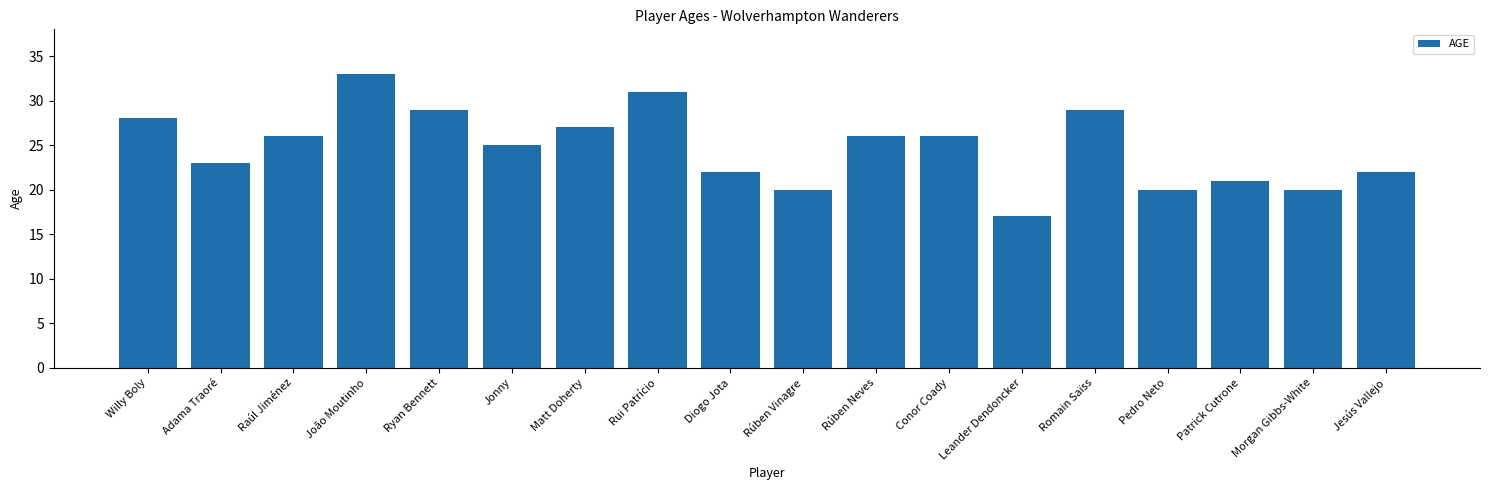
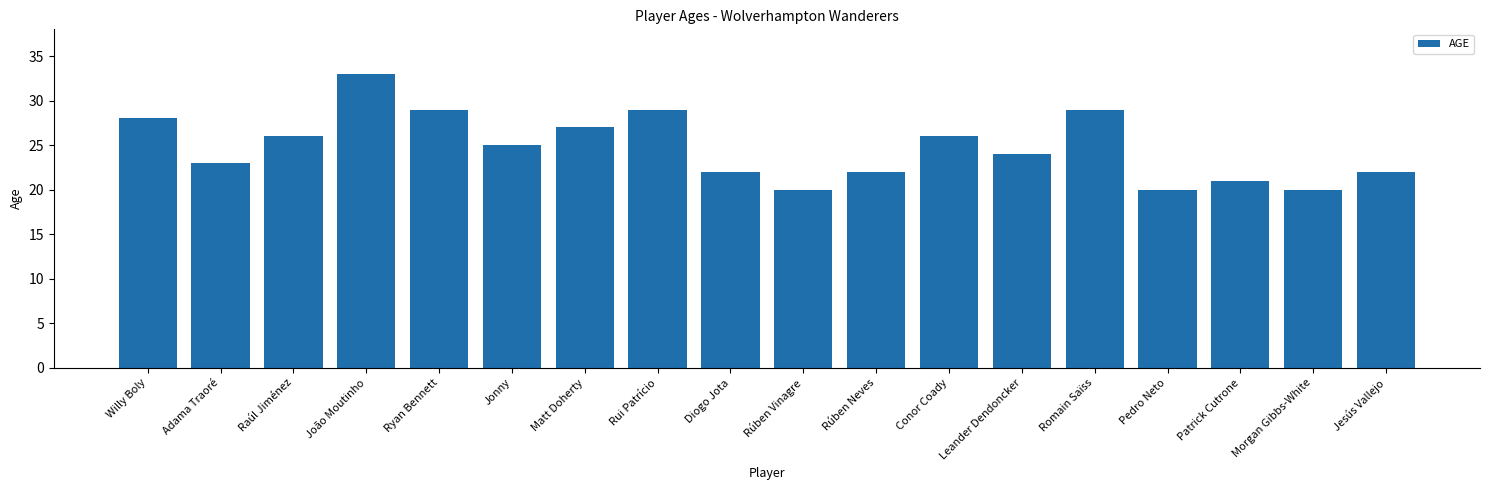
  {
    "Willy Boly": 28,
    "Adama Traoré": 23,
    "Raúl Jiménez": 26,
    "João Moutinho": 33,
    "Ryan Bennett": 29,
    "Jonny": 25,
    "Matt Doherty": 27,
-   "Rui Patrício": 31,
+   "Rui Patrício": 29,
    "Diogo Jota": 22,
    "Rúben Vinagre": 20,
-   "Rúben Neves": 26,
+   "Rúben Neves": 22,
    "Conor Coady": 26,
-   "Leander Dendoncker": 17,
+   "Leander Dendoncker": 24,
    "Romain Saïss": 29,
    "Pedro Neto": 20,
    "Patrick Cutrone": 21,
    "Morgan Gibbs-White": 20,
    "Jesús Vallejo": 22
  }
